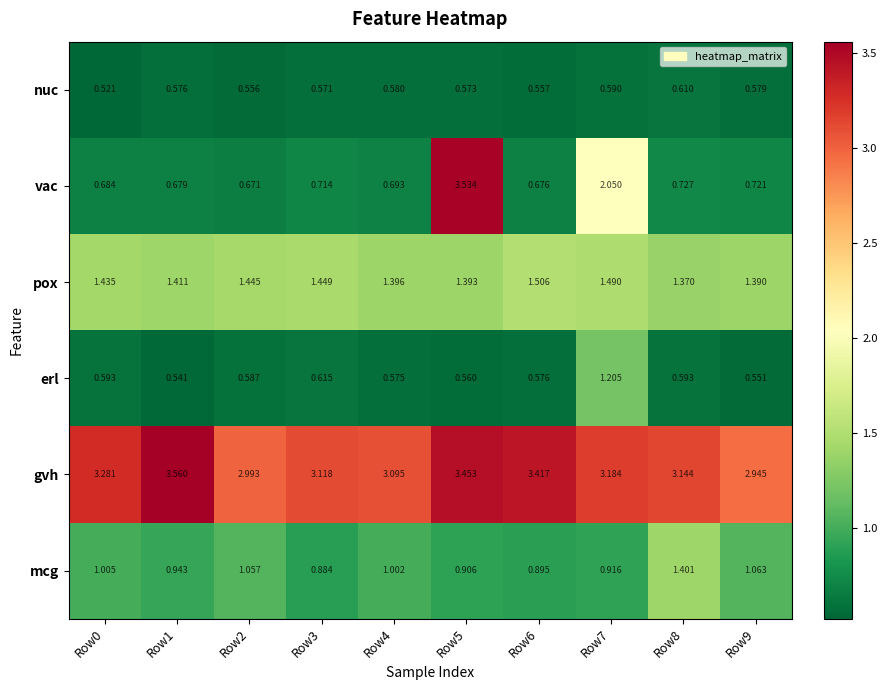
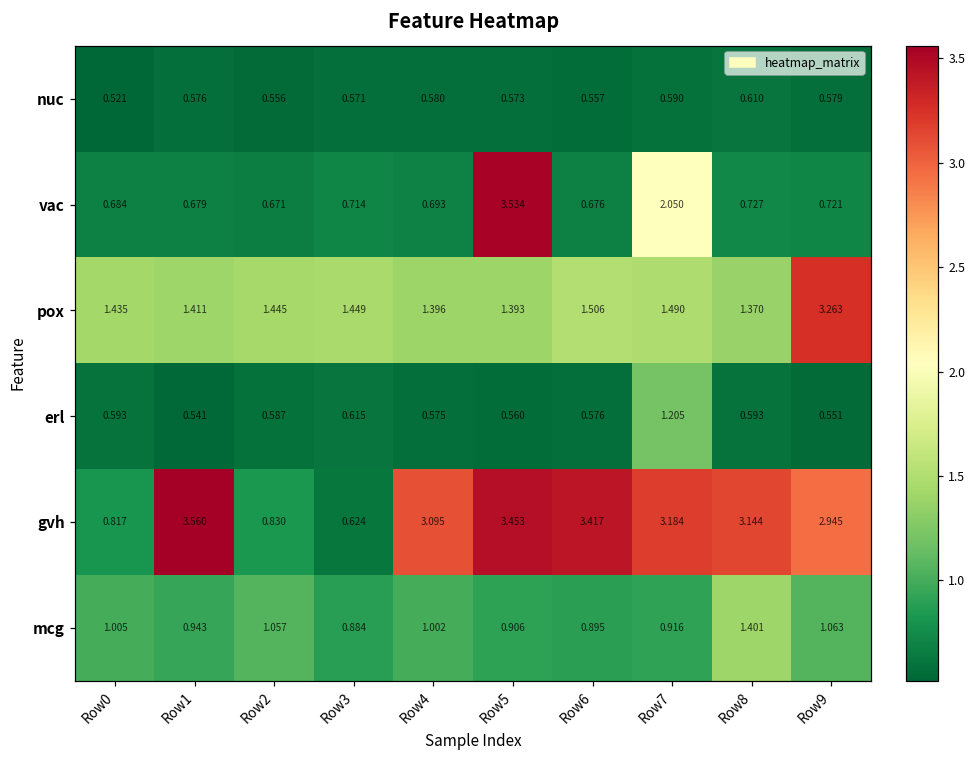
  {
    "nuc": {
      "Row0": 0.521,
      "Row1": 0.576,
      "Row2": 0.556,
      "Row3": 0.571,
      "Row4": 0.580,
      "Row5": 0.573,
      "Row6": 0.557,
      "Row7": 0.590,
      "Row8": 0.610,
      "Row9": 0.579
    },
    "vac": {
      "Row0": 0.684,
      "Row1": 0.679,
      "Row2": 0.671,
      "Row3": 0.714,
      "Row4": 0.693,
      "Row5": 3.534,
      "Row6": 0.676,
      "Row7": 2.050,
      "Row8": 0.727,
      "Row9": 0.721
    },
    "pox": {
      "Row0": 1.435,
      "Row1": 1.411,
      "Row2": 1.445,
      "Row3": 1.449,
      "Row4": 1.396,
      "Row5": 1.393,
      "Row6": 1.506,
      "Row7": 1.490,
      "Row8": 1.370,
-     "Row9": 1.390
+     "Row9": 3.263
    },
    "erl": {
      "Row0": 0.593,
      "Row1": 0.541,
      "Row2": 0.587,
      "Row3": 0.615,
      "Row4": 0.575,
      "Row5": 0.560,
      "Row6": 0.576,
      "Row7": 1.205,
      "Row8": 0.593,
      "Row9": 0.551
    },
    "gvh": {
-     "Row0": 3.281,
+     "Row0": 0.817,
      "Row1": 3.560,
-     "Row2": 2.993,
-     "Row3": 3.118,
+     "Row2": 0.830,
+     "Row3": 0.624,
      "Row4": 3.095,
      "Row5": 3.453,
      "Row6": 3.417,
      "Row7": 3.184,
      "Row8": 3.144,
      "Row9": 2.945
    },
    "mcg": {
      "Row0": 1.005,
      "Row1": 0.943,
      "Row2": 1.057,
      "Row3": 0.884,
      "Row4": 1.002,
      "Row5": 0.906,
      "Row6": 0.895,
      "Row7": 0.916,
      "Row8": 1.401,
      "Row9": 1.063
    }
  }
